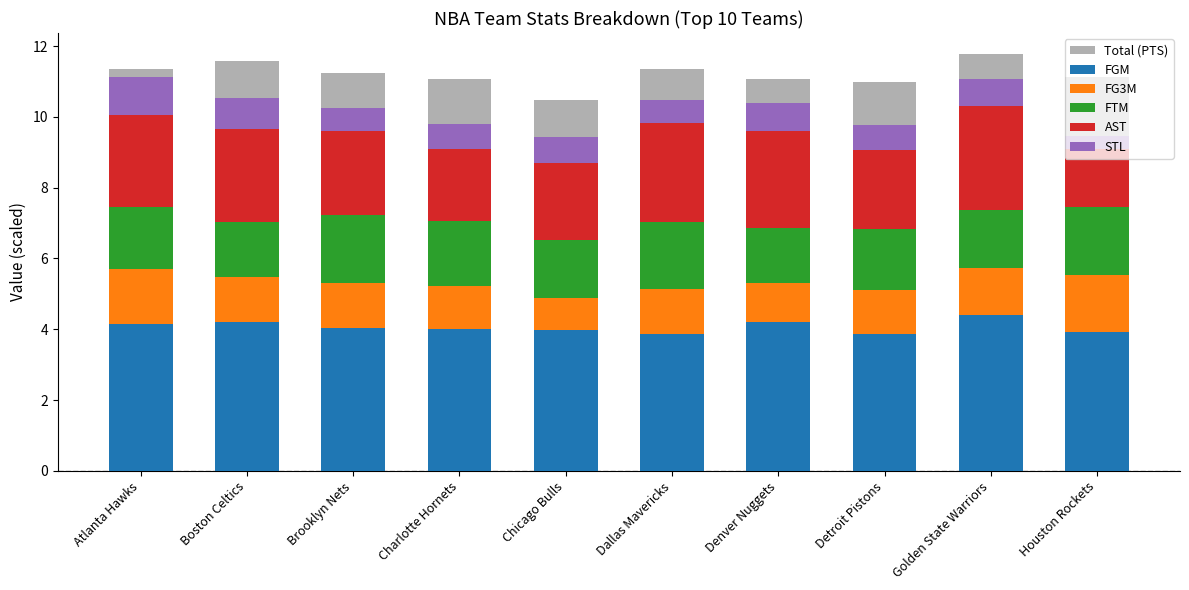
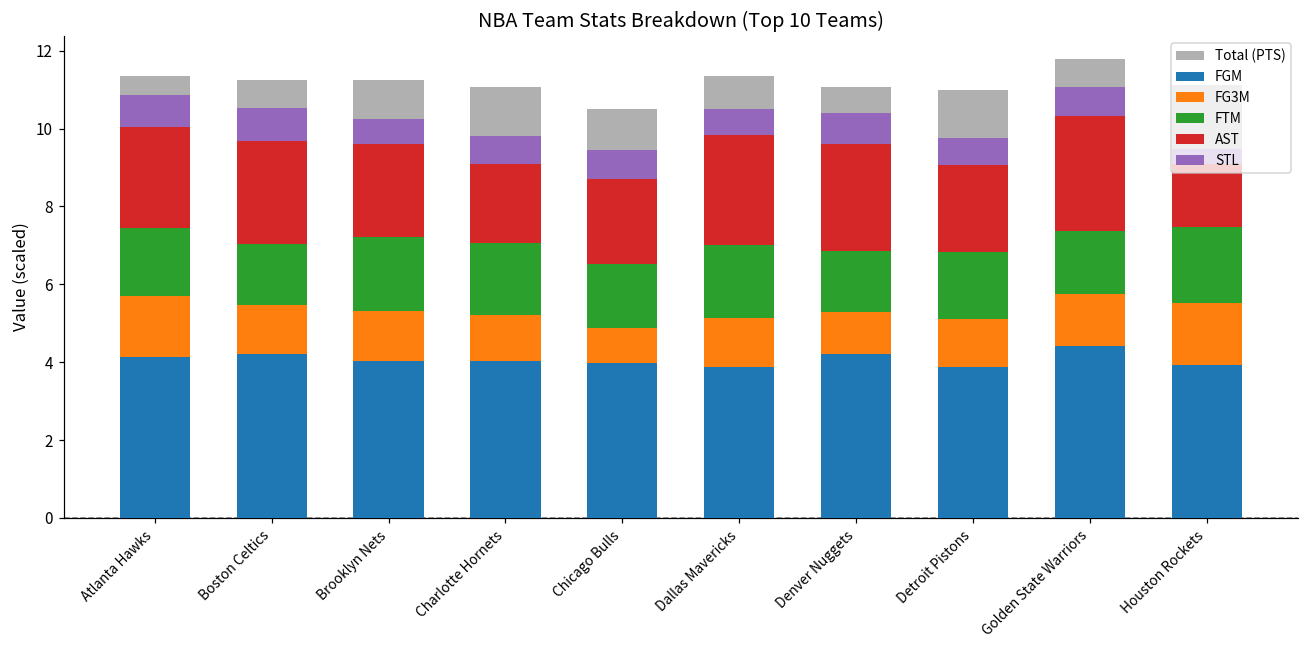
  {
    "Total (PTS)": {
      "Atlanta Hawks": 11.3,
-     "Boston Celtics": 11.6,
+     "Boston Celtics": 11.3,
      "Brooklyn Nets": 11.2,
      "Charlotte Hornets": 11.1,
      "Chicago Bulls": 10.5,
      "Dallas Mavericks": 11.4,
      "Denver Nuggets": 11.1,
      "Detroit Pistons": 11.0,
      "Golden State Warriors": 11.8
    },
    "STL": {
-     "Atlanta Hawks": 1.1
+     "Atlanta Hawks": 0.8
    }
  }
